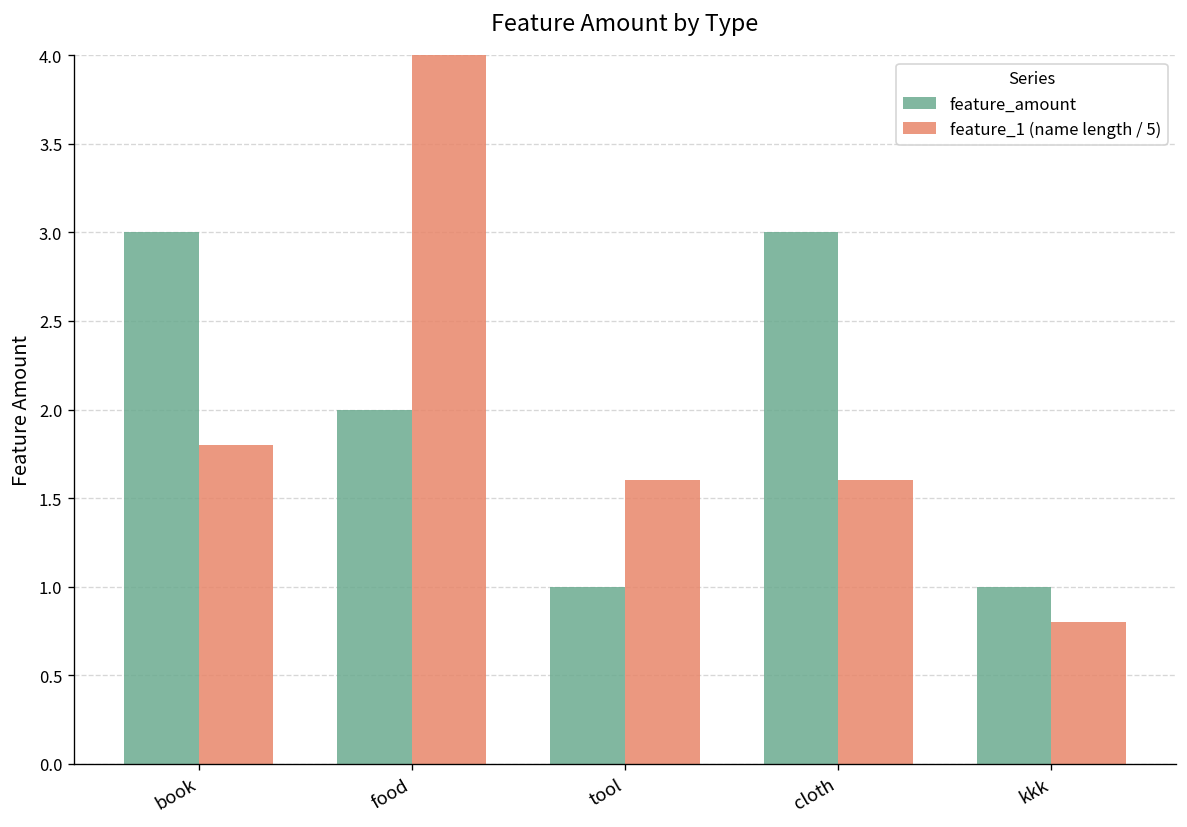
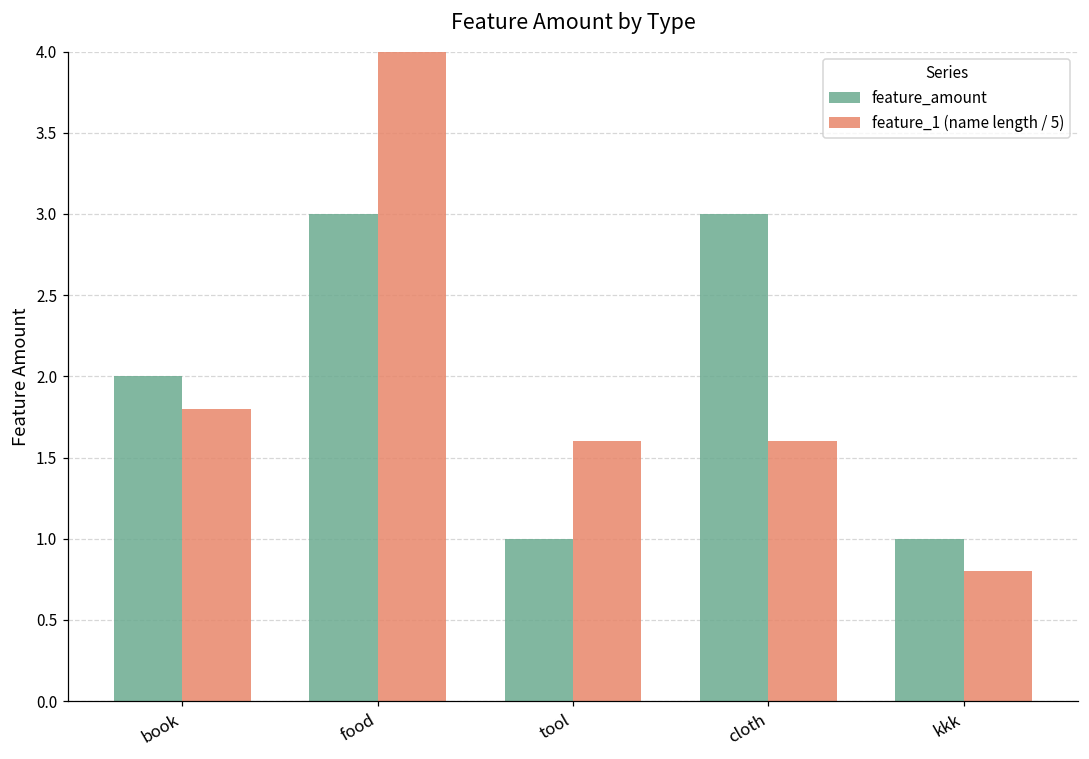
  {
    "feature_amount": {
-     "book": 3,
-     "food": 2,
+     "book": 2,
+     "food": 3,
      "tool": 1,
      "cloth": 3,
      "kkk": 1
    },
    "feature_1 (name length / 5)": {
      "book": 1.80,
      "tool": 1.60,
      "cloth": 1.60,
      "kkk": 0.80
    }
  }
